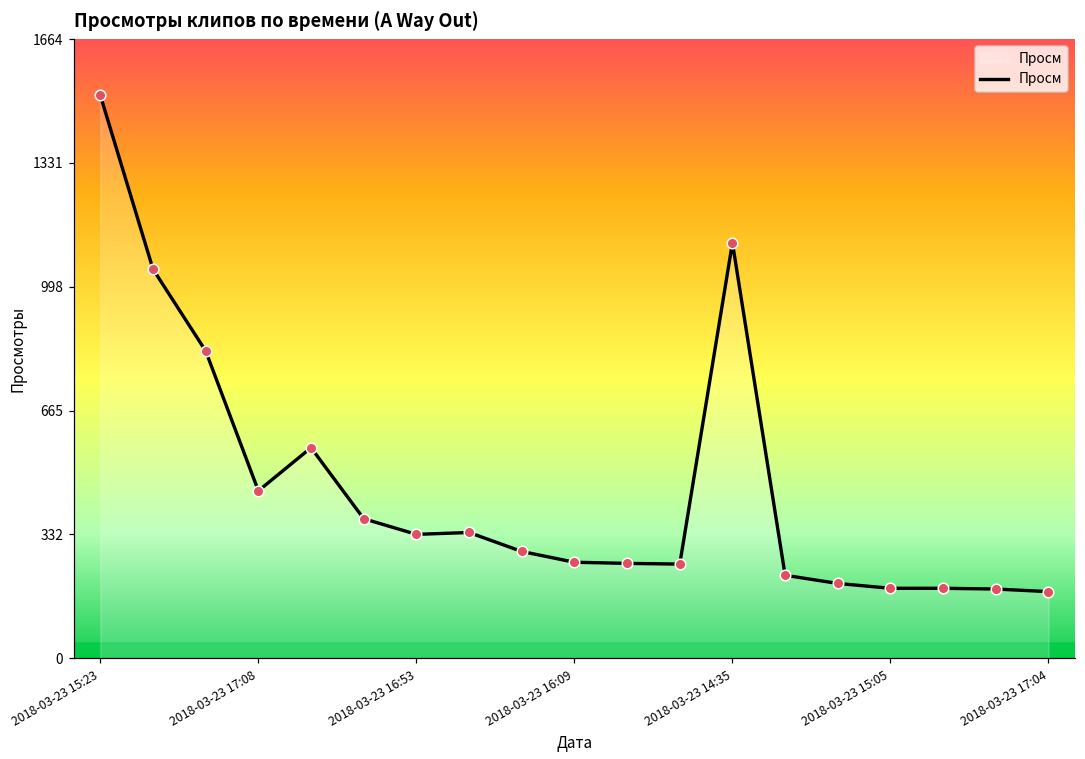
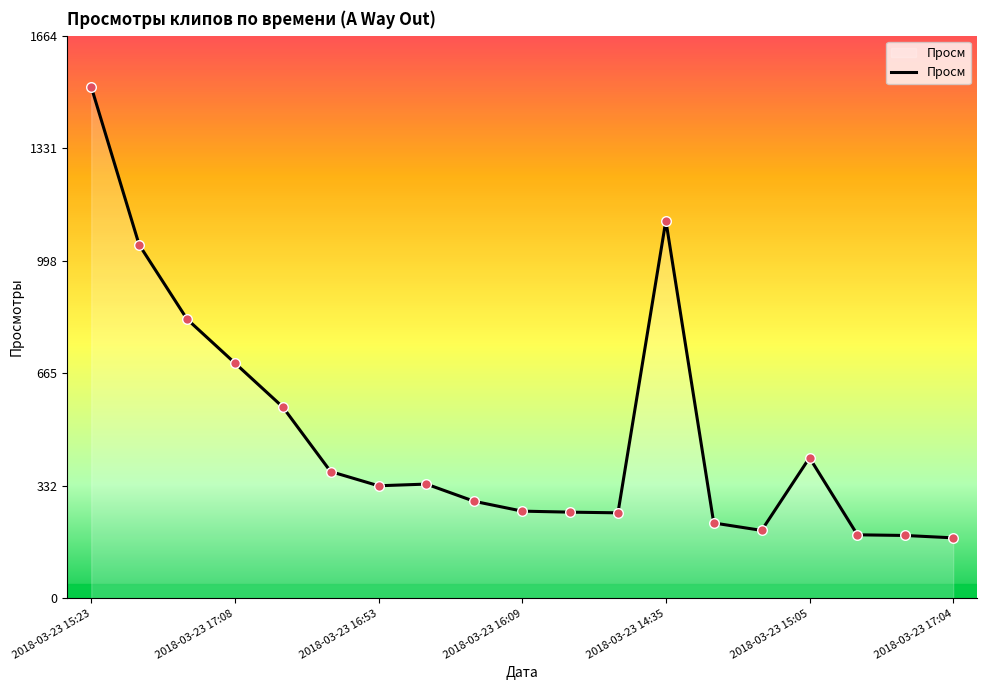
  {
    "2018-03-23 15:23": 1510,
-   "2018-03-23 17:08": 450,
+   "2018-03-23 17:08": 700,
    "2018-03-23 16:53": 330,
    "2018-03-23 16:09": 260,
    "2018-03-23 14:35": 1120,
-   "2018-03-23 15:05": 190,
+   "2018-03-23 15:05": 420,
    "2018-03-23 17:04": 180
  }
